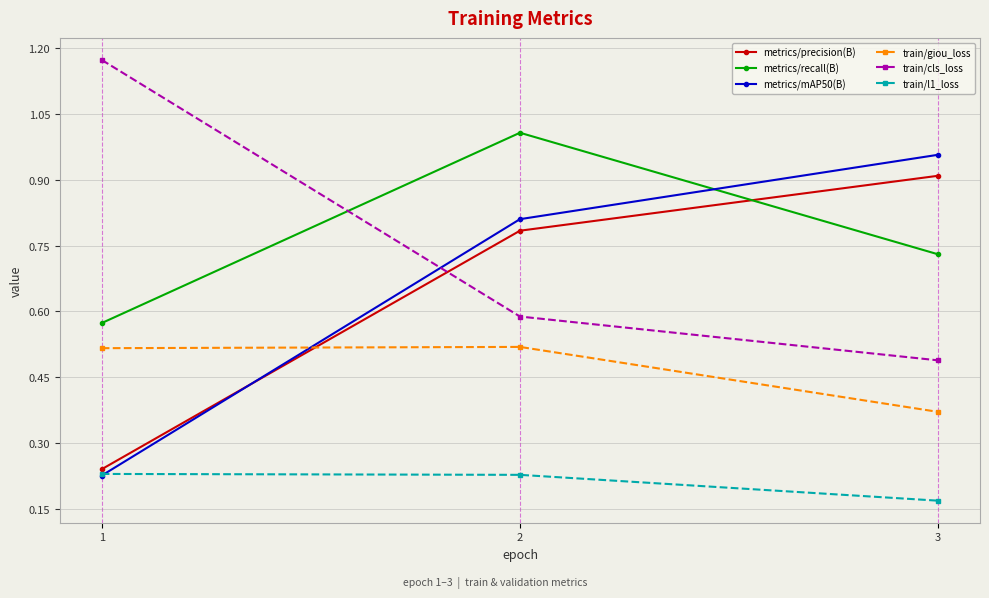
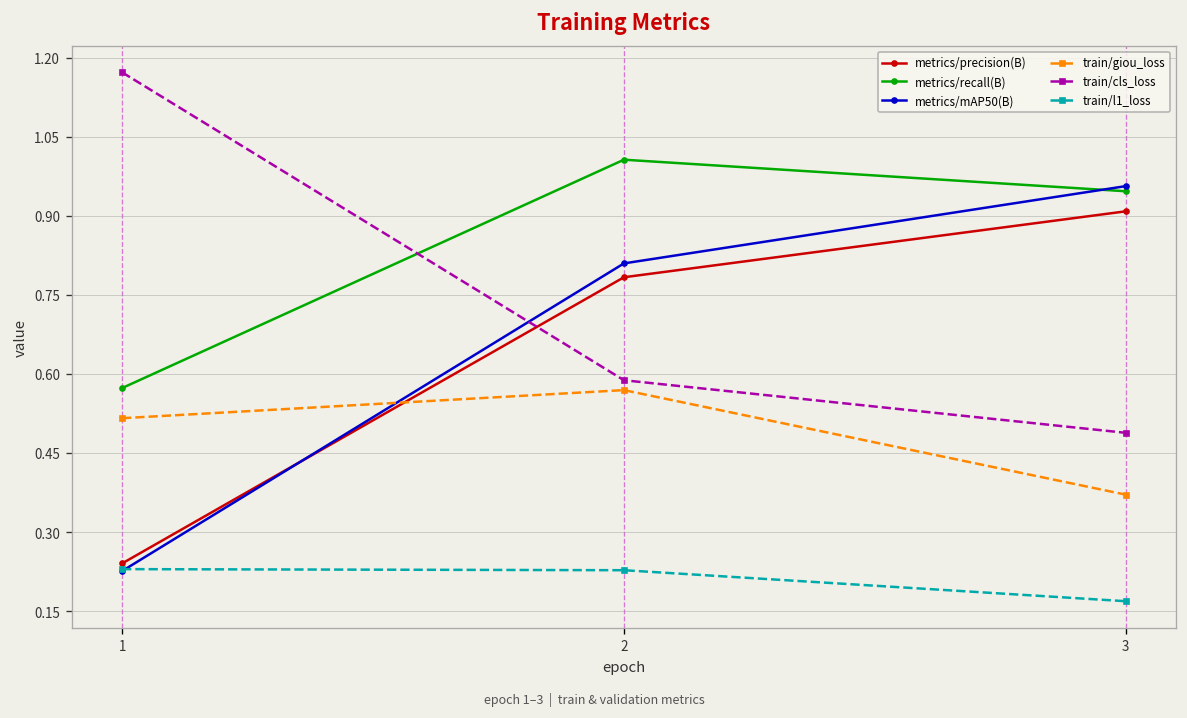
  {
    "metrics/precision(B)": {
      "1": 0.24,
      "2": 0.78,
      "3": 0.91
    },
    "metrics/recall(B)": {
      "1": 0.57,
      "2": 1.01,
-     "3": 0.73
+     "3": 0.95
    },
    "metrics/mAP50(B)": {
      "2": 0.81,
      "3": 0.96
    },
    "train/giou_loss": {
      "1": 0.52,
-     "2": 0.52,
+     "2": 0.57,
      "3": 0.37
    },
    "train/cls_loss": {
      "1": 1.17,
      "2": 0.59,
      "3": 0.49
    },
    "train/l1_loss": {
      "2": 0.23,
      "3": 0.17
    }
  }
